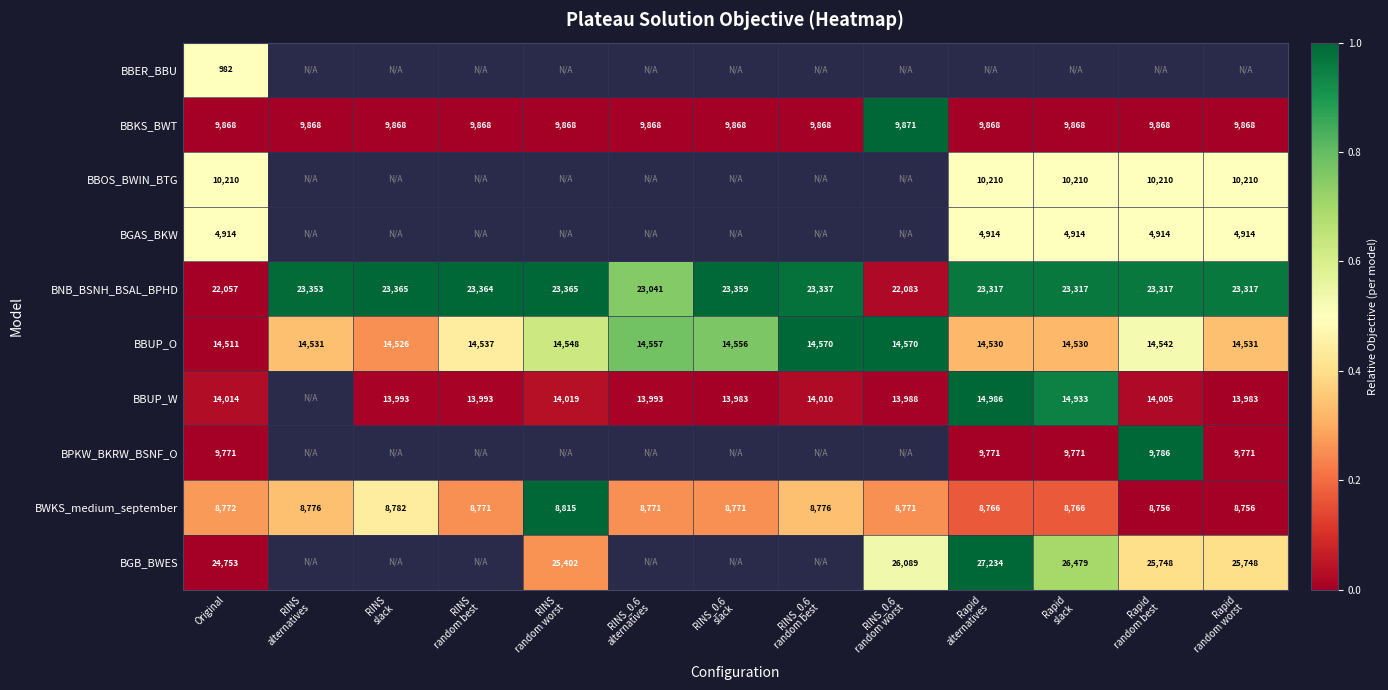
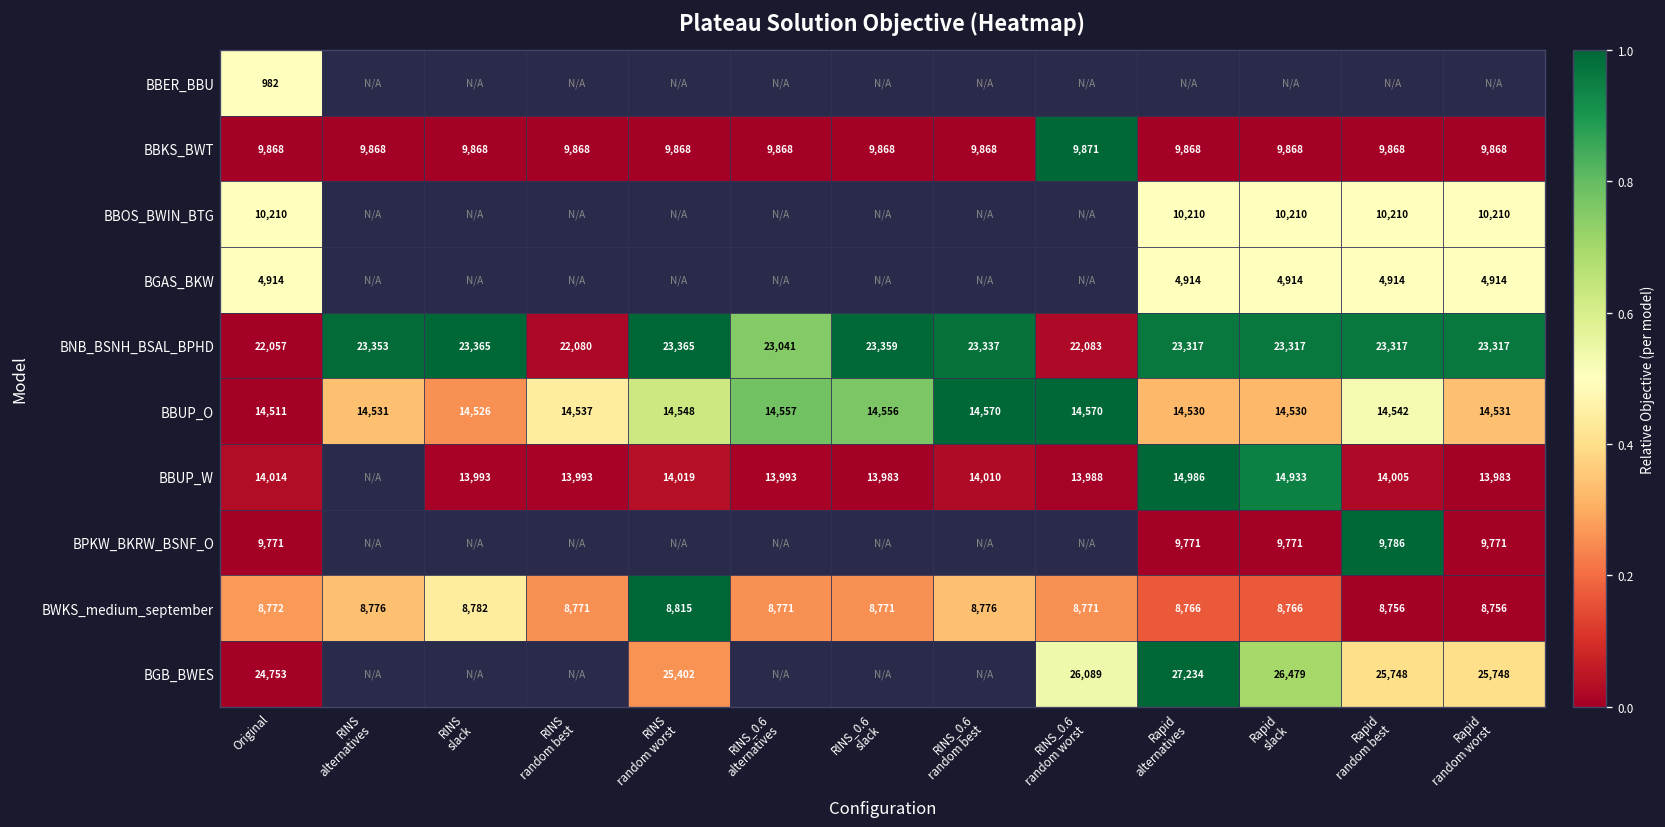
  {
    "BBER_BBU": {
      "Original": "982"
    },
    "BBKS_BWT": {
      "Original": "9,868",
      "RINS alternatives": "9,868",
      "RINS slack": "9,868",
      "RINS random best": "9,868",
      "RINS random worst": "9,868",
      "RINS_0.6 alternatives": "9,868",
      "RINS_0.6 slack": "9,868",
      "RINS_0.6 random best": "9,868",
      "RINS_0.6 random worst": "9,871",
      "Rapid alternatives": "9,868",
      "Rapid slack": "9,868",
      "Rapid random best": "9,868",
      "Rapid random worst": "9,868"
    },
    "BBOS_BWIN_BTG": {
      "Original": "10,210",
      "Rapid alternatives": "10,210",
      "Rapid slack": "10,210",
      "Rapid random best": "10,210",
      "Rapid random worst": "10,210"
    },
    "BGAS_BKW": {
      "Original": "4,914",
      "Rapid alternatives": "4,914",
      "Rapid slack": "4,914",
      "Rapid random best": "4,914",
      "Rapid random worst": "4,914"
    },
    "BNB_BSNH_BSAL_BPHD": {
      "Original": "22,057",
      "RINS alternatives": "23,353",
      "RINS slack": "23,365",
-     "RINS random best": "23,364",
+     "RINS random best": "22,080",
      "RINS random worst": "23,365",
      "RINS_0.6 alternatives": "23,041",
      "RINS_0.6 slack": "23,359",
      "RINS_0.6 random best": "23,337",
      "RINS_0.6 random worst": "22,083",
      "Rapid alternatives": "23,317",
      "Rapid slack": "23,317",
      "Rapid random best": "23,317",
      "Rapid random worst": "23,317"
    },
    "BBUP_O": {
      "Original": "14,511",
      "RINS alternatives": "14,531",
      "RINS slack": "14,526",
      "RINS random best": "14,537",
      "RINS random worst": "14,548",
      "RINS_0.6 alternatives": "14,557",
      "RINS_0.6 slack": "14,556",
      "RINS_0.6 random best": "14,570",
      "RINS_0.6 random worst": "14,570",
      "Rapid alternatives": "14,530",
      "Rapid slack": "14,530",
      "Rapid random best": "14,542",
      "Rapid random worst": "14,531"
    },
    "BBUP_W": {
      "Original": "14,014",
      "RINS slack": "13,993",
      "RINS random best": "13,993",
      "RINS random worst": "14,019",
      "RINS_0.6 alternatives": "13,993",
      "RINS_0.6 slack": "13,983",
      "RINS_0.6 random best": "14,010",
      "RINS_0.6 random worst": "13,988",
      "Rapid alternatives": "14,986",
      "Rapid slack": "14,933",
      "Rapid random best": "14,005",
      "Rapid random worst": "13,983"
    },
    "BPKW_BKRW_BSNF_O": {
      "Original": "9,771",
      "Rapid alternatives": "9,771",
      "Rapid slack": "9,771",
      "Rapid random best": "9,786",
      "Rapid random worst": "9,771"
    },
    "BWKS_medium_september": {
      "Original": "8,772",
      "RINS alternatives": "8,776",
      "RINS slack": "8,782",
      "RINS random best": "8,771",
      "RINS random worst": "8,815",
      "RINS_0.6 alternatives": "8,771",
      "RINS_0.6 slack": "8,771",
      "RINS_0.6 random best": "8,776",
      "RINS_0.6 random worst": "8,771",
      "Rapid alternatives": "8,766",
      "Rapid slack": "8,766",
      "Rapid random best": "8,756",
      "Rapid random worst": "8,756"
    },
    "BGB_BWES": {
      "Original": "24,753",
      "RINS random worst": "25,402",
      "RINS_0.6 random worst": "26,089",
      "Rapid alternatives": "27,234",
      "Rapid slack": "26,479",
      "Rapid random best": "25,748",
      "Rapid random worst": "25,748"
    }
  }
